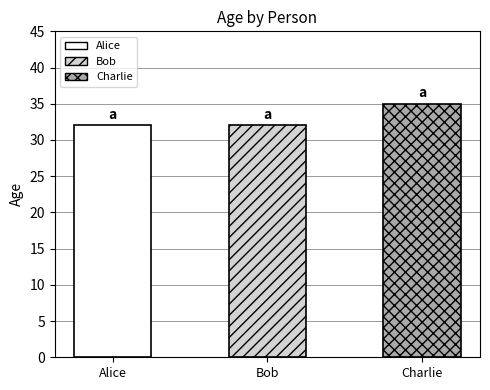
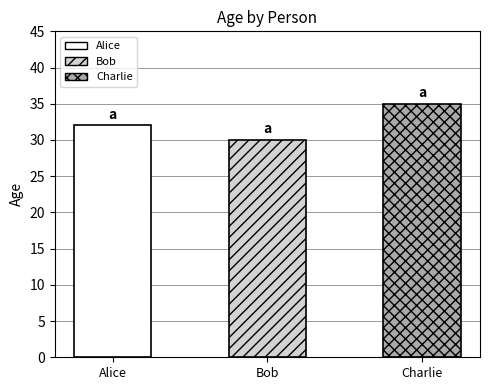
  {
    "Alice": 32,
-   "Bob": 32,
+   "Bob": 30,
    "Charlie": 35
  }
